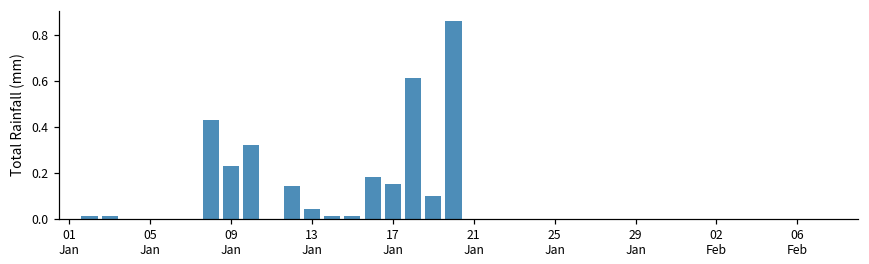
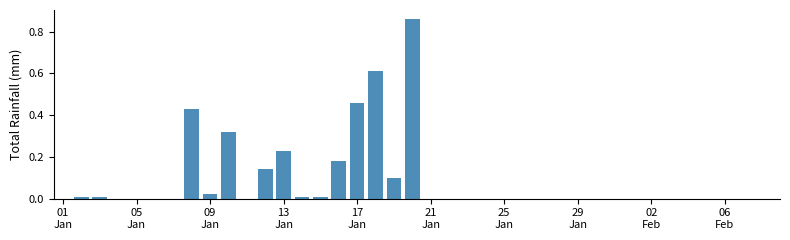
  {
    "01 Jan": 0.00,
    "05 Jan": 0.00,
-   "09 Jan": 0.23,
-   "13 Jan": 0.04,
-   "17 Jan": 0.15,
+   "09 Jan": 0.02,
+   "13 Jan": 0.23,
+   "17 Jan": 0.46,
    "21 Jan": 0.00,
    "25 Jan": 0.00,
    "29 Jan": 0.00,
    "02 Feb": 0.00,
    "06 Feb": 0.00
  }
